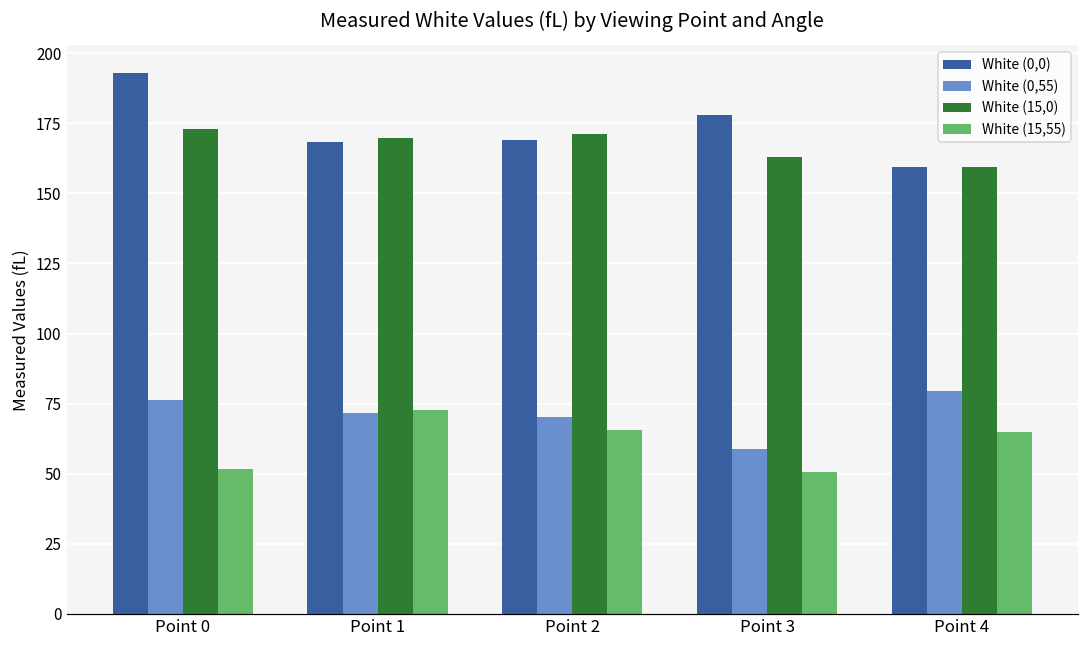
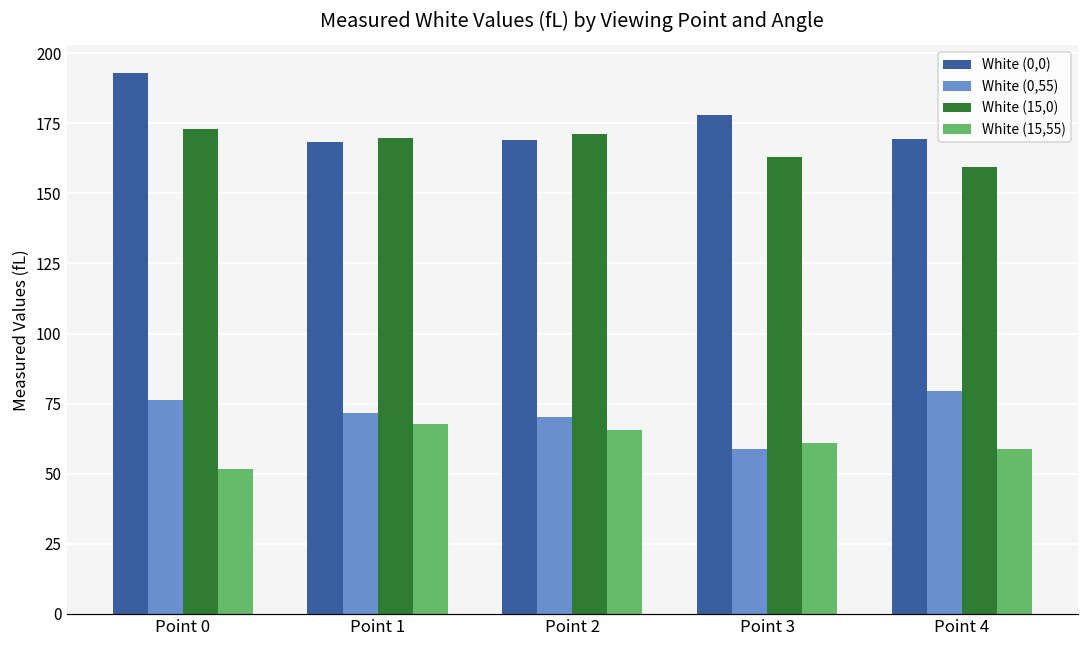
  {
    "White (0,0)": {
      "Point 0": 193,
      "Point 1": 168,
      "Point 2": 169,
      "Point 3": 178,
-     "Point 4": 159
+     "Point 4": 169
    },
    "White (0,55)": {
      "Point 0": 76,
      "Point 1": 72,
      "Point 2": 70,
      "Point 3": 59,
      "Point 4": 80
    },
    "White (15,0)": {
      "Point 0": 173,
      "Point 1": 170,
      "Point 2": 171,
      "Point 3": 163,
      "Point 4": 159
    },
    "White (15,55)": {
      "Point 0": 52,
-     "Point 1": 73,
+     "Point 1": 68,
      "Point 2": 66,
-     "Point 3": 51,
-     "Point 4": 65
+     "Point 3": 61,
+     "Point 4": 59
    }
  }
